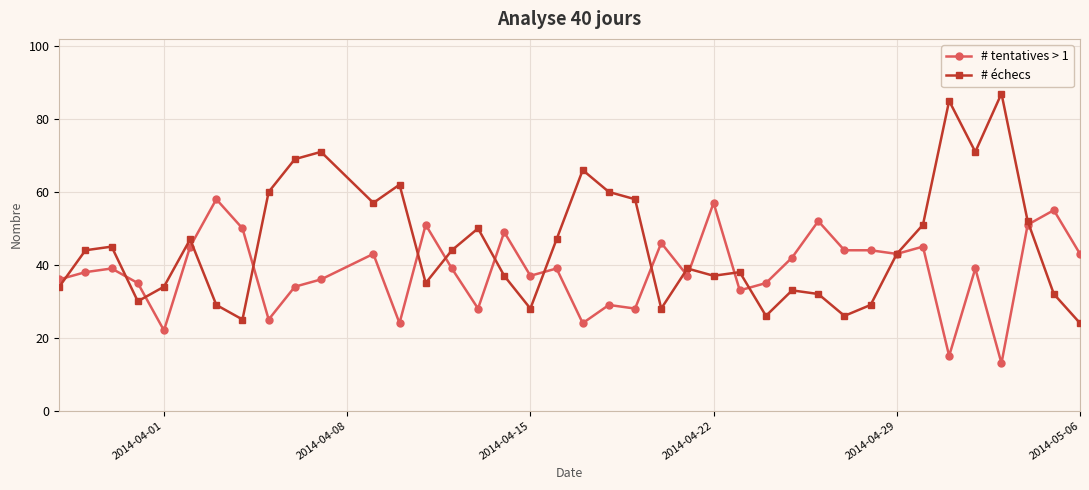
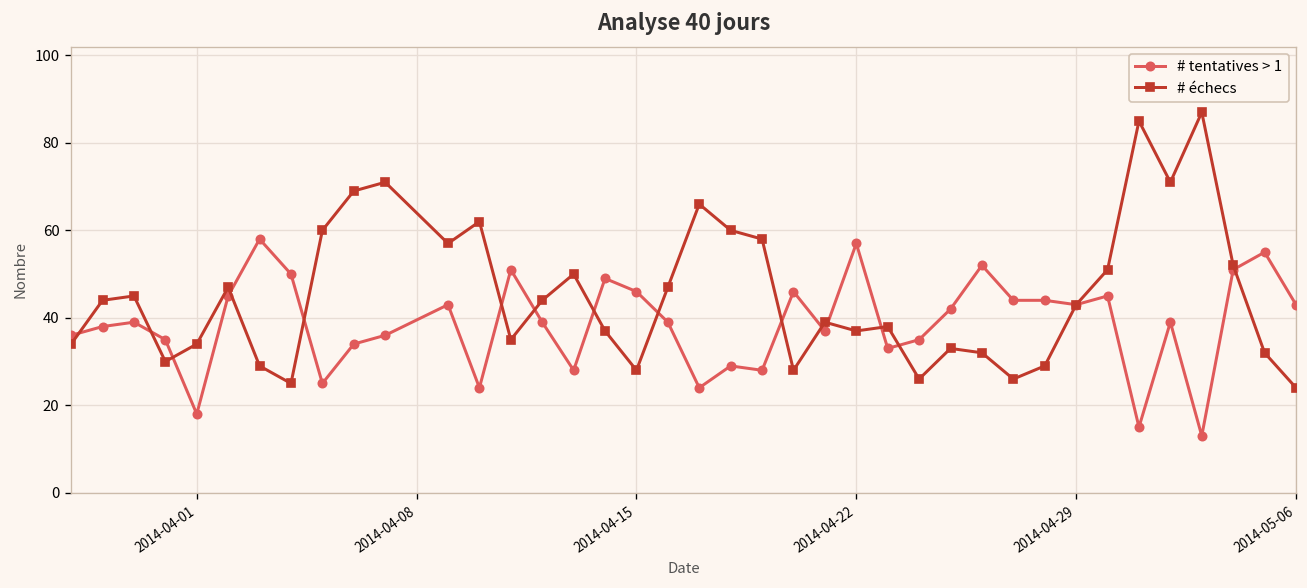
  {
    "# tentatives > 1": {
-     "2014-04-01": 22,
-     "2014-04-15": 37,
+     "2014-04-01": 18,
+     "2014-04-15": 46,
      "2014-04-22": 57,
      "2014-05-06": 43
    },
    "# échecs": {
      "2014-04-01": 34,
      "2014-04-15": 28,
      "2014-04-22": 37,
      "2014-05-06": 24
    }
  }
